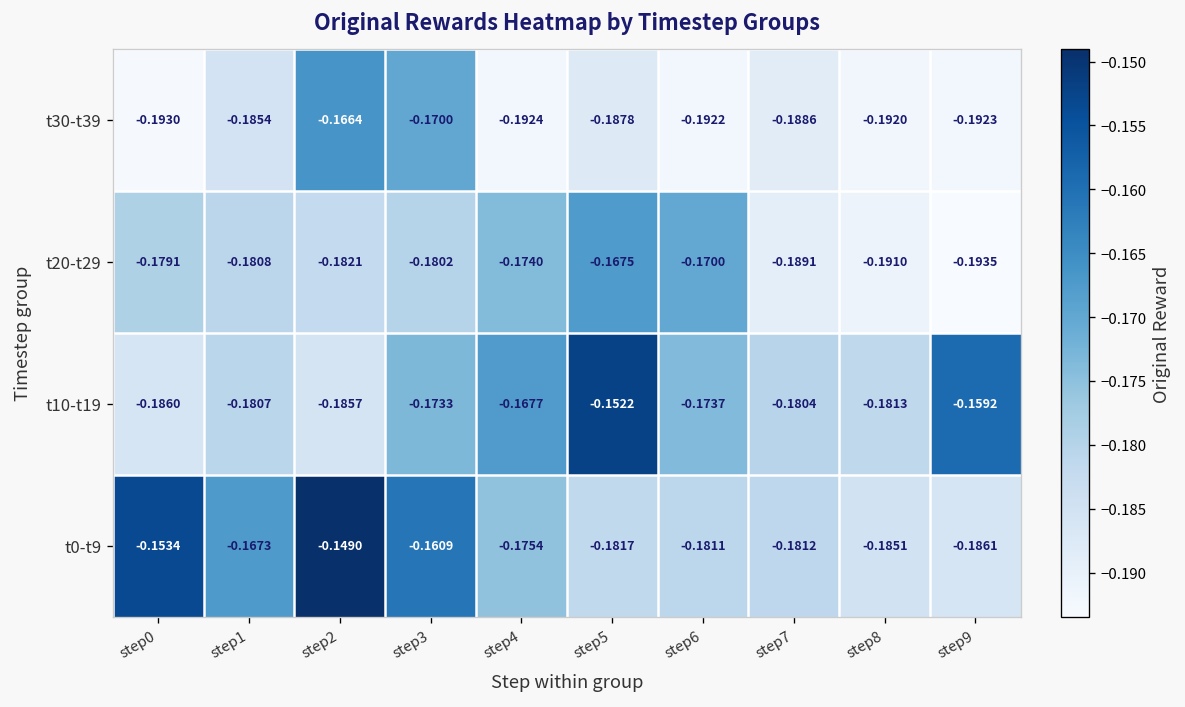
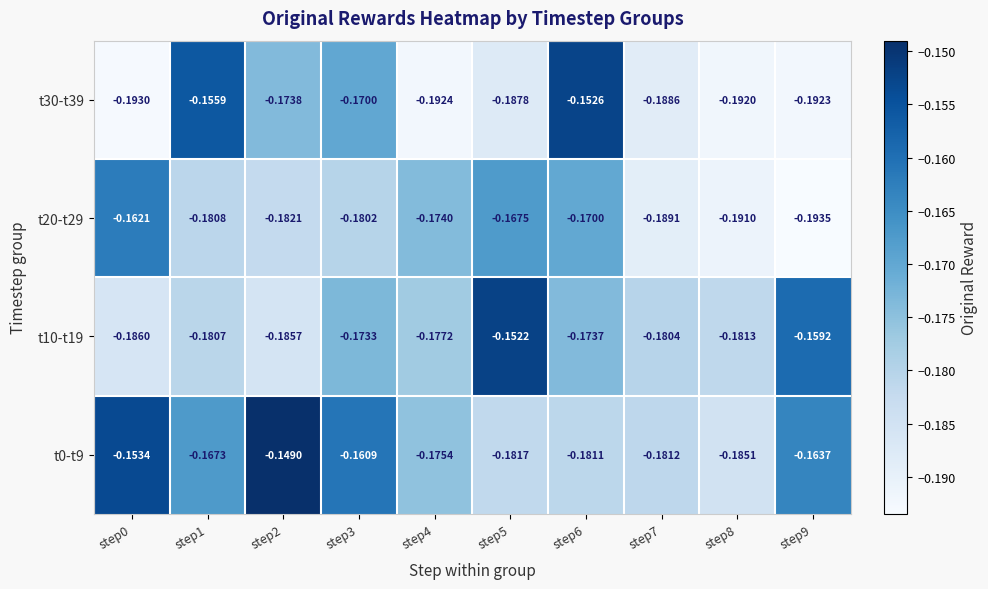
  {
    "t30-t39": {
      "step0": -0.1930,
-     "step1": -0.1854,
-     "step2": -0.1664,
+     "step1": -0.1559,
+     "step2": -0.1738,
      "step3": -0.1700,
      "step4": -0.1924,
      "step5": -0.1878,
-     "step6": -0.1922,
+     "step6": -0.1526,
      "step7": -0.1886,
      "step8": -0.1920,
      "step9": -0.1923
    },
    "t20-t29": {
-     "step0": -0.1791,
+     "step0": -0.1621,
      "step1": -0.1808,
      "step2": -0.1821,
      "step3": -0.1802,
      "step4": -0.1740,
      "step5": -0.1675,
      "step6": -0.1700,
      "step7": -0.1891,
      "step8": -0.1910,
      "step9": -0.1935
    },
    "t10-t19": {
      "step0": -0.1860,
      "step1": -0.1807,
      "step2": -0.1857,
      "step3": -0.1733,
-     "step4": -0.1677,
+     "step4": -0.1772,
      "step5": -0.1522,
      "step6": -0.1737,
      "step7": -0.1804,
      "step8": -0.1813,
      "step9": -0.1592
    },
    "t0-t9": {
      "step0": -0.1534,
      "step1": -0.1673,
      "step2": -0.1490,
      "step3": -0.1609,
      "step4": -0.1754,
      "step5": -0.1817,
      "step6": -0.1811,
      "step7": -0.1812,
      "step8": -0.1851,
-     "step9": -0.1861
+     "step9": -0.1637
    }
  }
